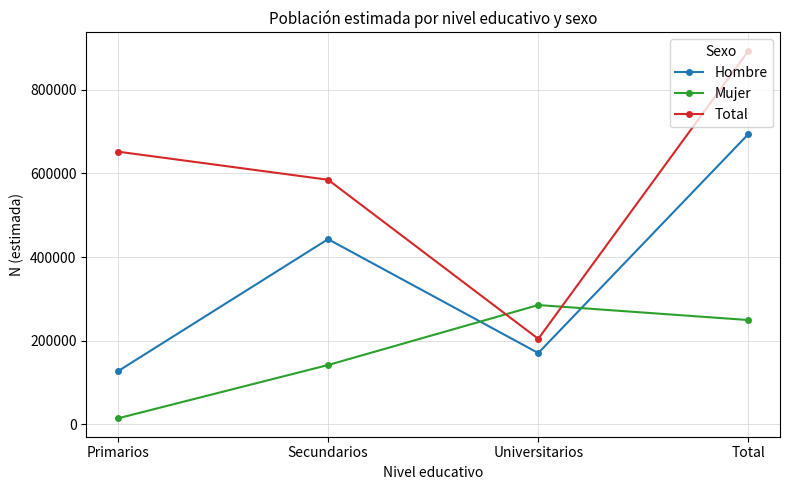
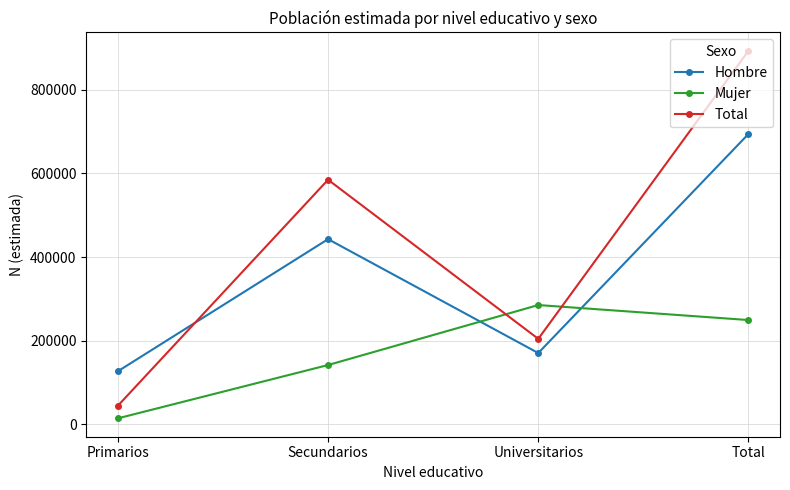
  {
    "Hombre": {
      "Primarios": 130000,
      "Secundarios": 440000,
      "Universitarios": 170000,
      "Total": 690000
    },
    "Mujer": {
      "Primarios": 10000,
      "Secundarios": 140000,
      "Universitarios": 290000,
      "Total": 250000
    },
    "Total": {
-     "Primarios": 650000,
+     "Primarios": 40000,
      "Secundarios": 590000,
      "Universitarios": 200000
    }
  }
